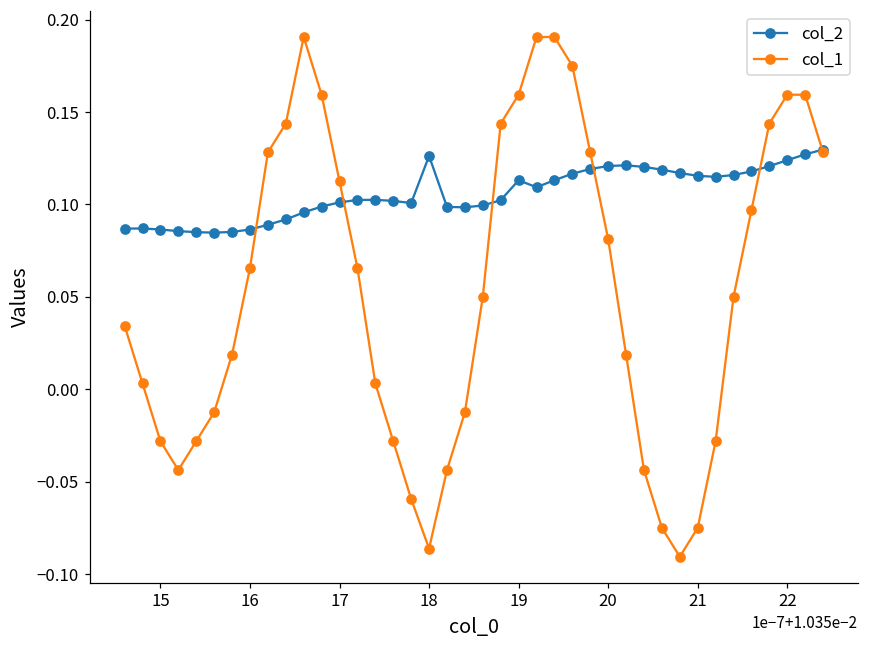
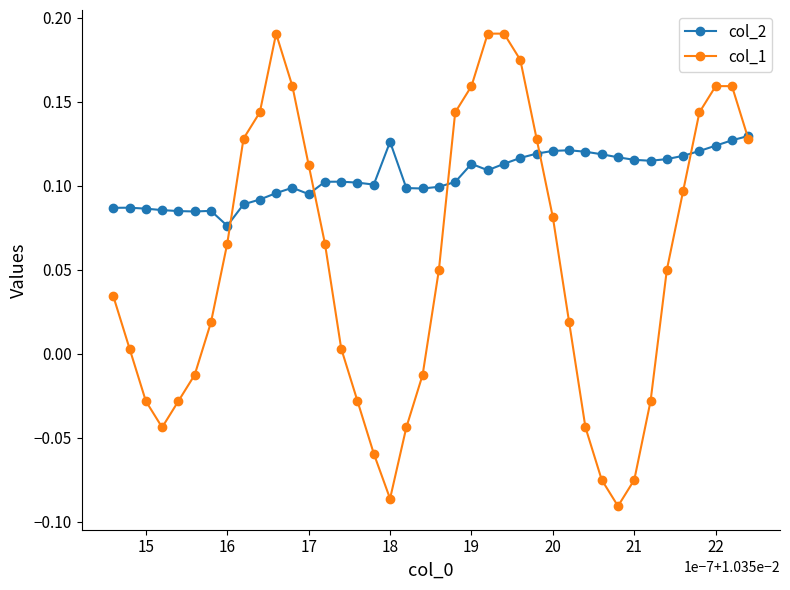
  {
    "col_2": {
      "15": 0.086,
-     "16": 0.086,
-     "17": 0.101,
+     "16": 0.076,
+     "17": 0.095,
      "18": 0.126,
      "19": 0.113,
      "20": 0.121,
      "21": 0.115,
      "22": 0.124
    },
    "col_1": {
      "15": -0.028,
      "16": 0.066,
      "17": 0.112,
      "18": -0.086,
      "19": 0.159,
      "20": 0.081,
      "21": -0.075,
      "22": 0.159
    }
  }
